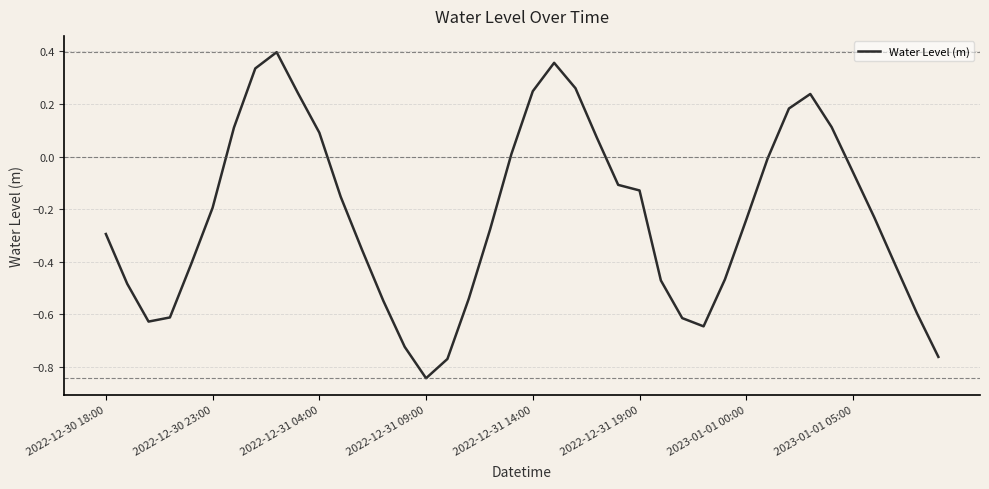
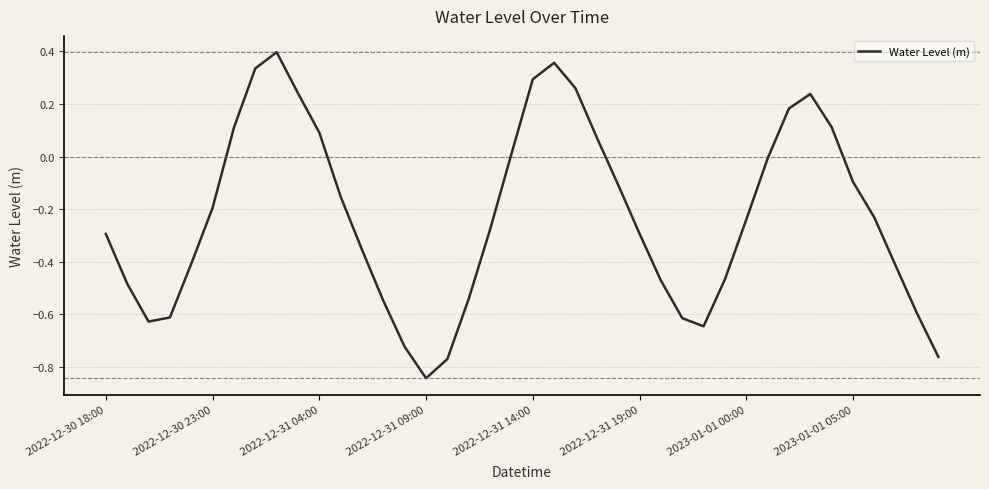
  {
    "2022-12-30 18:00": -0.29,
    "2022-12-30 23:00": -0.19,
    "2022-12-31 04:00": 0.09,
    "2022-12-31 09:00": -0.84,
-   "2022-12-31 14:00": 0.25,
-   "2022-12-31 19:00": -0.13,
+   "2022-12-31 14:00": 0.29,
+   "2022-12-31 19:00": -0.29,
    "2023-01-01 00:00": -0.24,
-   "2023-01-01 05:00": -0.06
+   "2023-01-01 05:00": -0.10
  }
